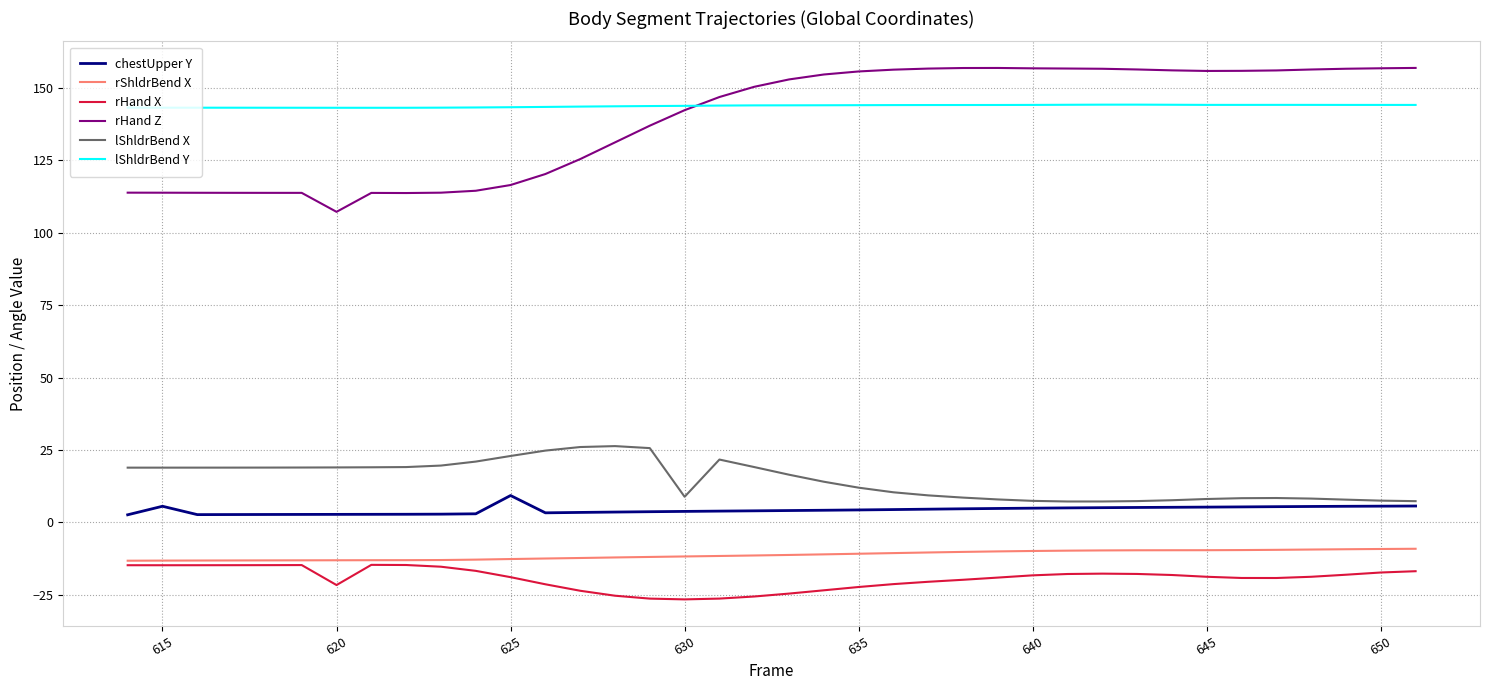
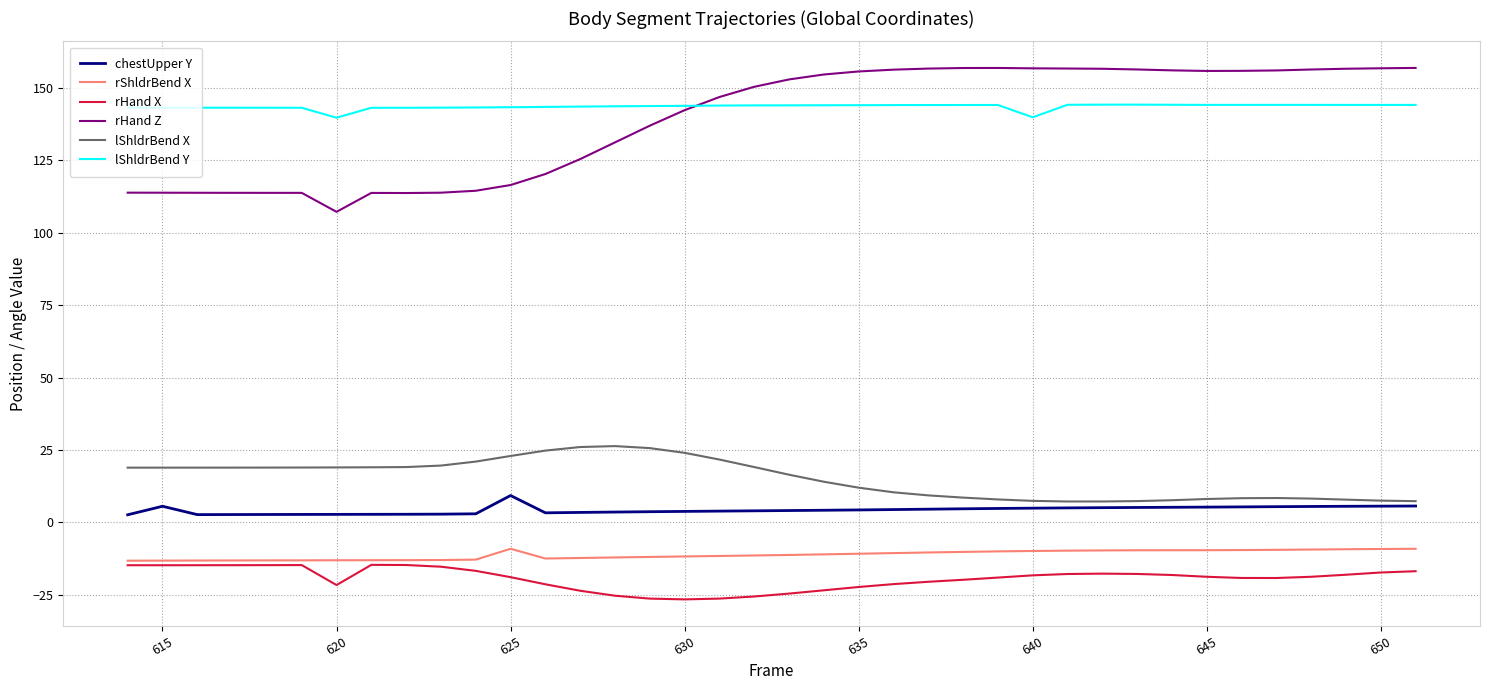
  {
    "chestUpper Y": {
      "615": 6,
      "620": 3,
      "625": 9,
      "630": 4,
      "635": 4,
      "640": 5,
      "645": 5,
      "650": 6
    },
    "rShldrBend X": {
      "615": -13,
      "620": -13,
-     "625": -13,
+     "625": -9,
      "630": -12,
      "635": -11,
      "640": -10,
      "645": -10,
      "650": -9
    },
    "rHand X": {
      "615": -15,
      "620": -22,
      "625": -19,
      "630": -27,
      "635": -22,
      "640": -18,
      "645": -19,
      "650": -17
    },
    "rHand Z": {
      "615": 114,
      "620": 107,
      "625": 116,
      "630": 142,
      "635": 156,
      "640": 157,
      "645": 156,
      "650": 157
    },
    "lShldrBend X": {
      "615": 19,
      "620": 19,
      "625": 23,
-     "630": 9,
+     "630": 24,
      "635": 12,
      "640": 7,
      "645": 8,
      "650": 7
    },
    "lShldrBend Y": {
-     "620": 143,
+     "620": 140,
      "625": 143,
      "630": 144,
      "635": 144,
-     "640": 144,
+     "640": 140,
      "645": 144,
      "650": 144
    }
  }
